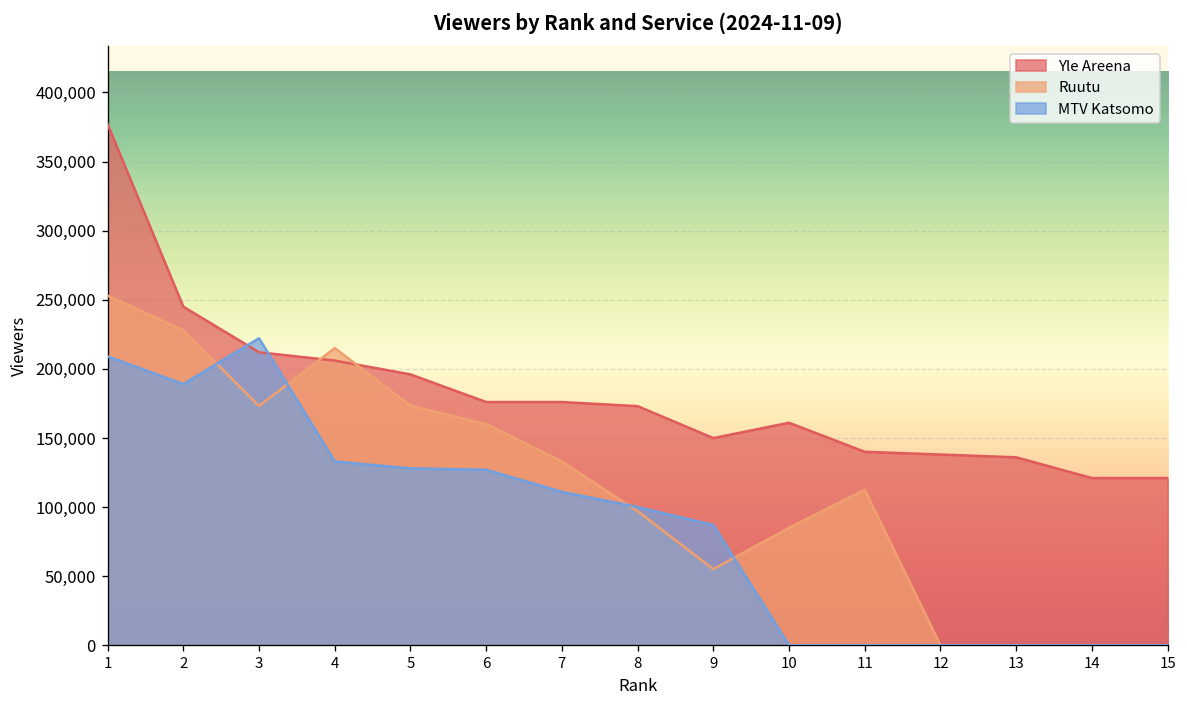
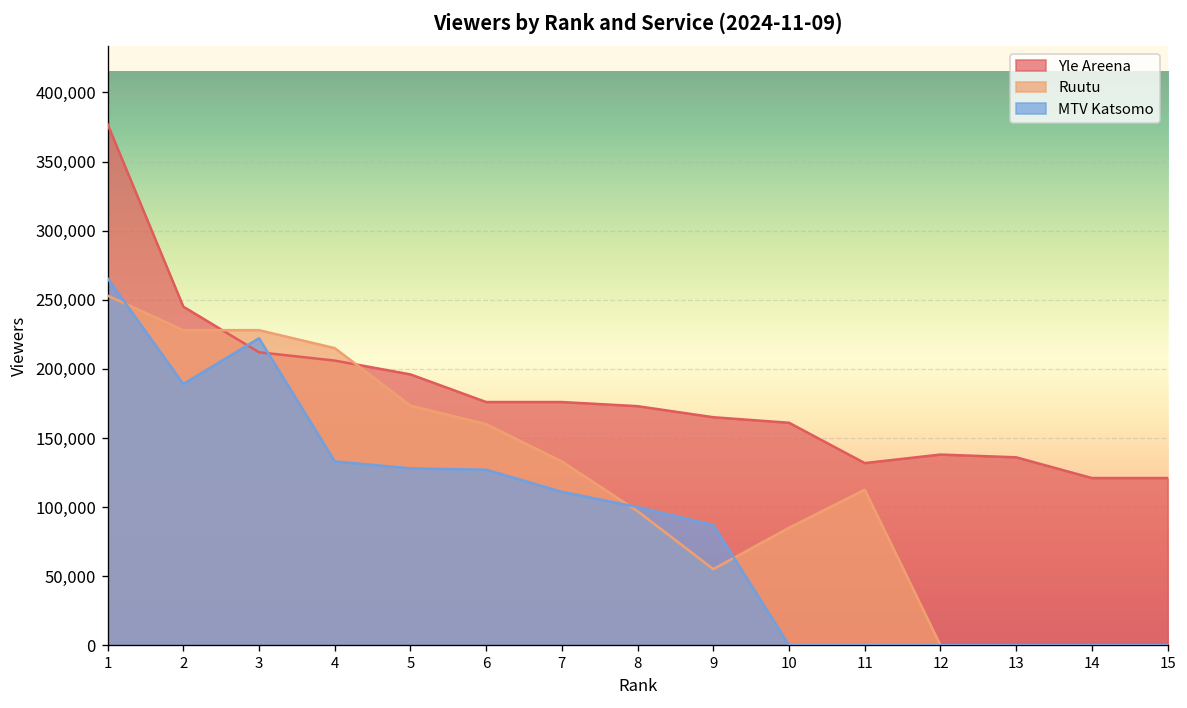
  {
    "Yle Areena": {
      "1": "377,000",
      "2": "245,000",
      "3": "212,000",
      "4": "206,000",
      "5": "196,000",
      "6": "176,000",
      "7": "176,000",
      "8": "173,000",
-     "9": "150,000",
+     "9": "165,000",
      "10": "161,000",
-     "11": "140,000",
+     "11": "132,000",
      "12": "138,000",
      "13": "136,000",
      "14": "121,000",
      "15": "121,000"
    },
    "Ruutu": {
      "1": "253,000",
      "2": "228,000",
-     "3": "173,000",
+     "3": "228,000",
      "4": "215,000",
      "5": "173,000",
      "6": "160,000",
      "7": "133,000",
      "8": "97,000",
      "9": "55,000",
      "10": "85,000",
      "11": "113,000"
    },
    "MTV Katsomo": {
-     "1": "209,000",
+     "1": "265,000",
      "2": "189,000",
      "3": "222,000",
      "4": "133,000",
      "5": "128,000",
      "6": "127,000",
      "7": "111,000",
      "8": "100,000",
      "9": "87,000",
      "10": "0",
      "11": "0"
    }
  }
